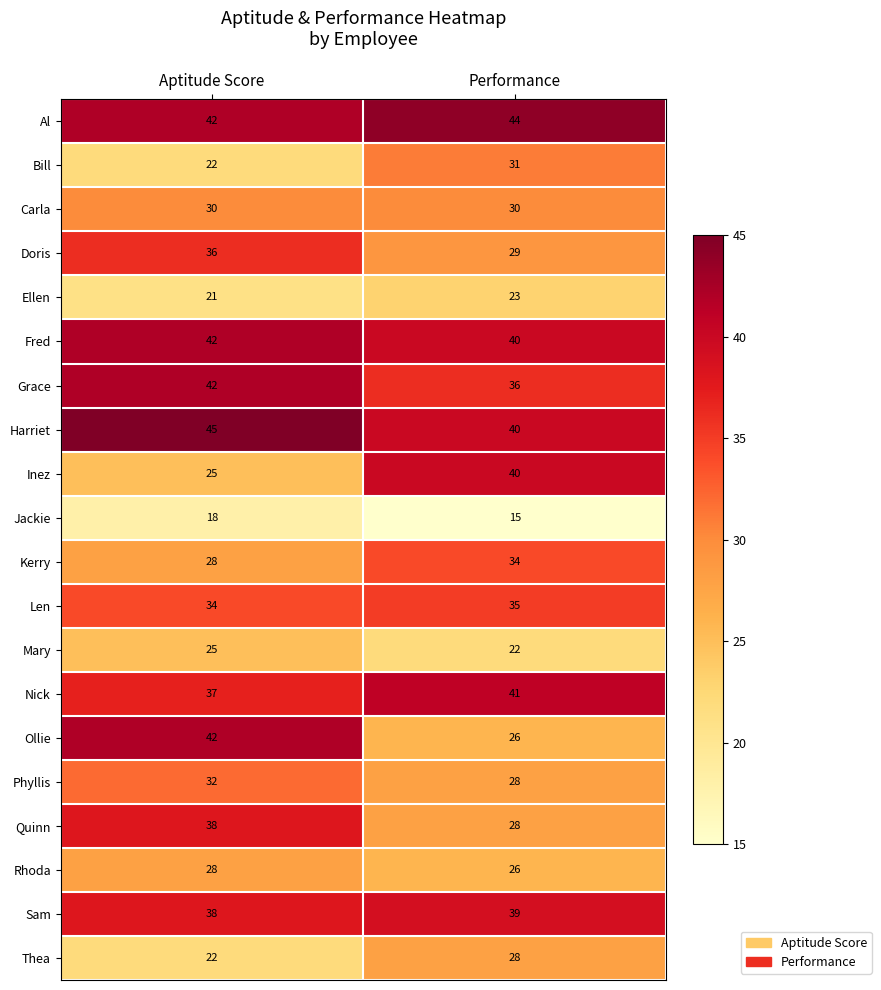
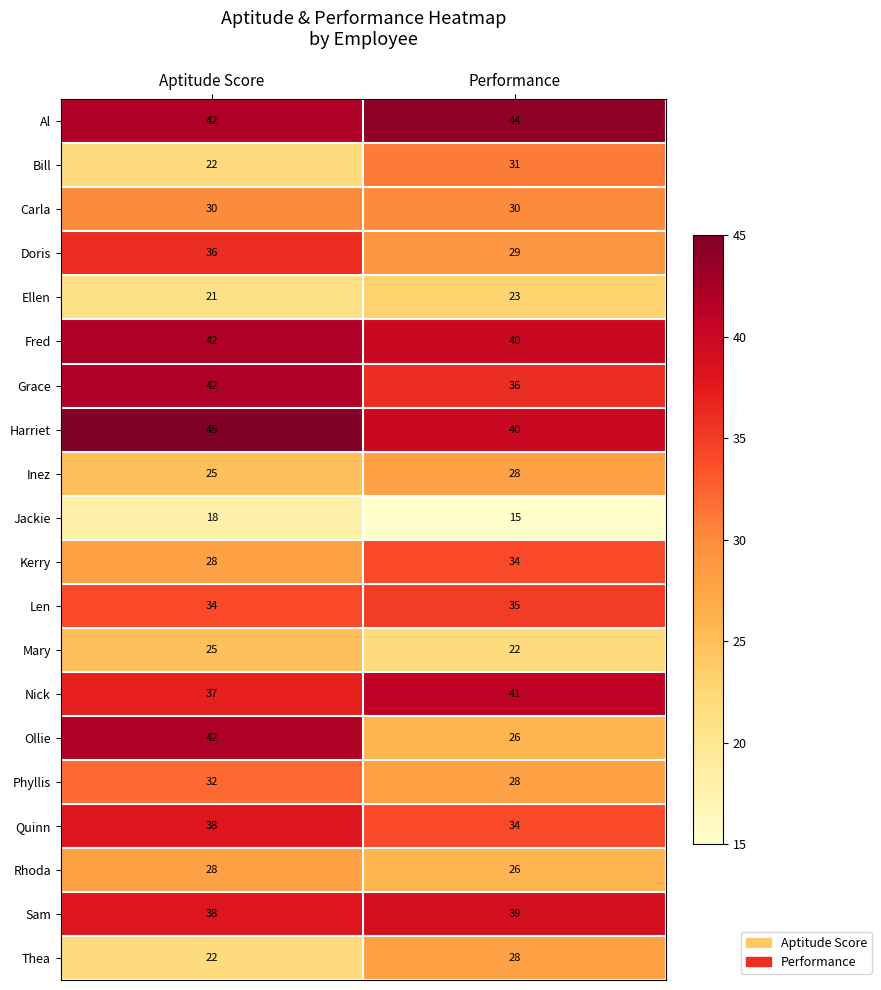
  {
    "Al": {
      "Aptitude Score": 42,
      "Performance": 44
    },
    "Bill": {
      "Aptitude Score": 22,
      "Performance": 31
    },
    "Carla": {
      "Aptitude Score": 30,
      "Performance": 30
    },
    "Doris": {
      "Aptitude Score": 36,
      "Performance": 29
    },
    "Ellen": {
      "Aptitude Score": 21,
      "Performance": 23
    },
    "Fred": {
      "Aptitude Score": 42,
      "Performance": 40
    },
    "Grace": {
      "Aptitude Score": 42,
      "Performance": 36
    },
    "Harriet": {
      "Aptitude Score": 45,
      "Performance": 40
    },
    "Inez": {
      "Aptitude Score": 25,
-     "Performance": 40
+     "Performance": 28
    },
    "Jackie": {
      "Aptitude Score": 18,
      "Performance": 15
    },
    "Kerry": {
      "Aptitude Score": 28,
      "Performance": 34
    },
    "Len": {
      "Aptitude Score": 34,
      "Performance": 35
    },
    "Mary": {
      "Aptitude Score": 25,
      "Performance": 22
    },
    "Nick": {
      "Aptitude Score": 37,
      "Performance": 41
    },
    "Ollie": {
      "Aptitude Score": 42,
      "Performance": 26
    },
    "Phyllis": {
      "Aptitude Score": 32,
      "Performance": 28
    },
    "Quinn": {
      "Aptitude Score": 38,
-     "Performance": 28
+     "Performance": 34
    },
    "Rhoda": {
      "Aptitude Score": 28,
      "Performance": 26
    },
    "Sam": {
      "Aptitude Score": 38,
      "Performance": 39
    },
    "Thea": {
      "Aptitude Score": 22,
      "Performance": 28
    }
  }
